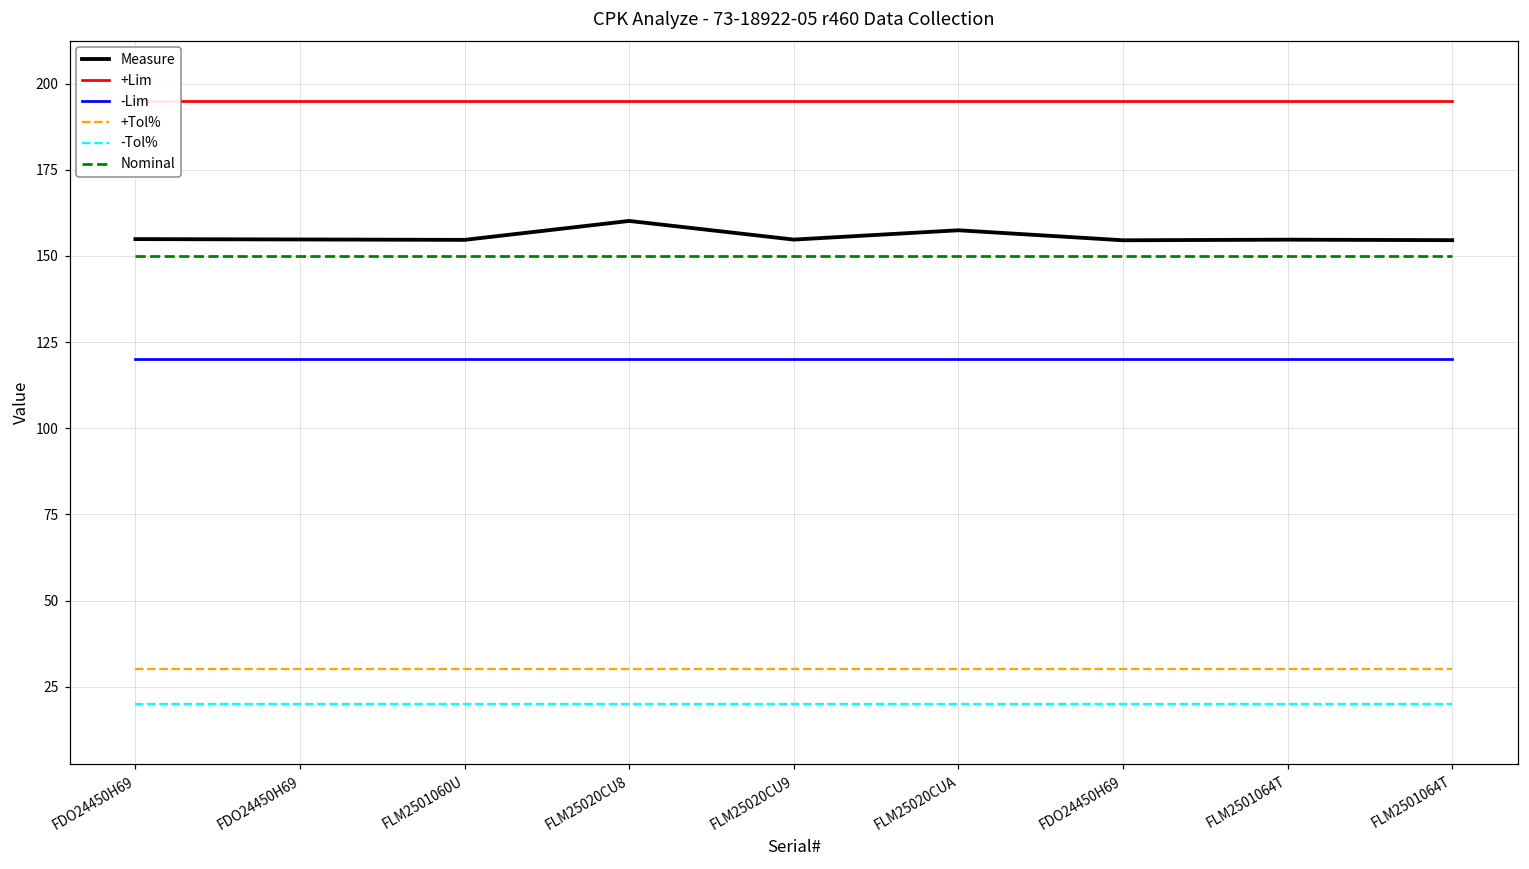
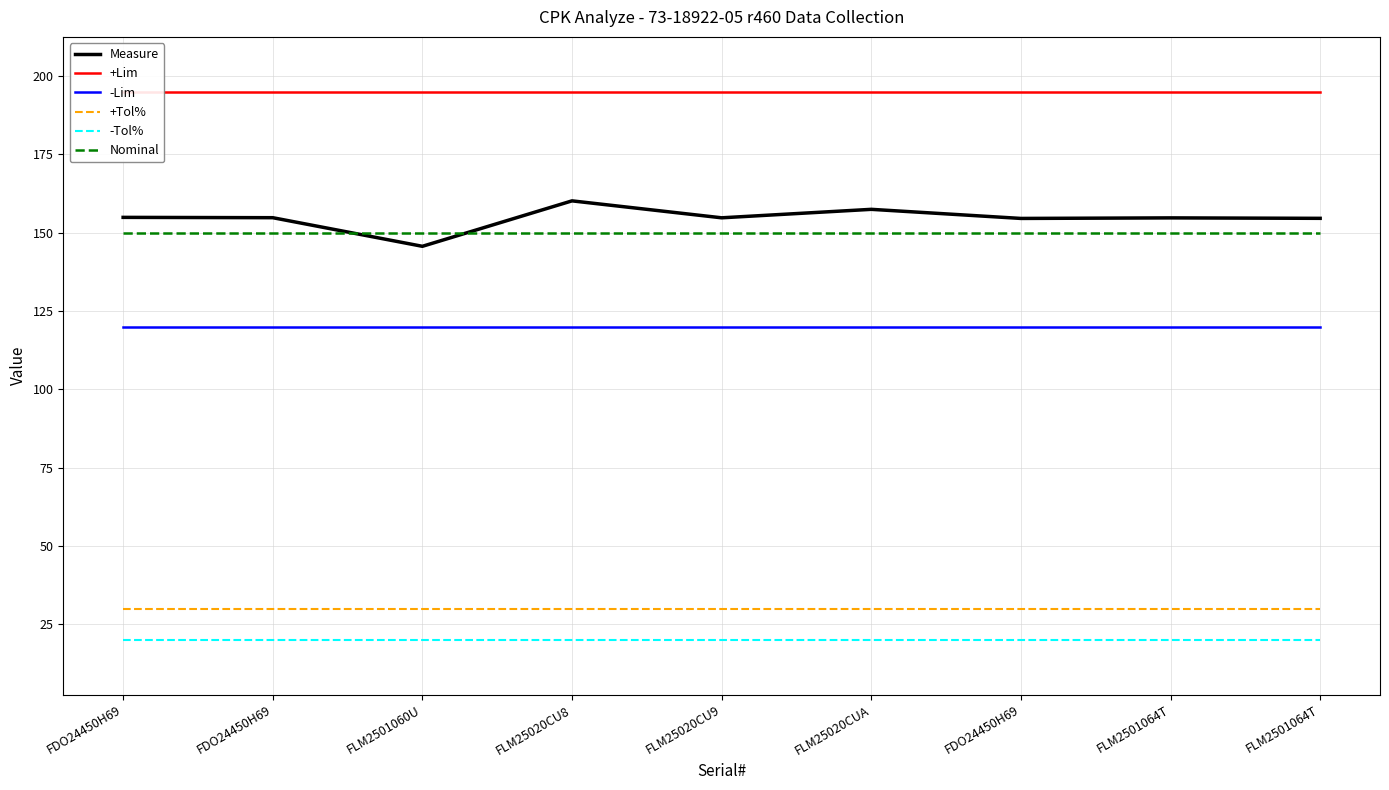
  {
    "Measure": {
-     "FLM2501060U": 155,
+     "FLM2501060U": 146,
      "FLM25020CU8": 160,
      "FLM25020CU9": 155,
      "FLM25020CUA": 157
    },
    "+Lim": {
      "FLM2501060U": 195,
      "FLM25020CU8": 195,
      "FLM25020CU9": 195,
      "FLM25020CUA": 195
    },
    "-Lim": {
      "FLM2501060U": 120,
      "FLM25020CU8": 120,
      "FLM25020CU9": 120,
      "FLM25020CUA": 120
    },
    "+Tol%": {
      "FLM2501060U": 30,
      "FLM25020CU8": 30,
      "FLM25020CU9": 30,
      "FLM25020CUA": 30
    },
    "-Tol%": {
      "FLM2501060U": 20,
      "FLM25020CU8": 20,
      "FLM25020CU9": 20,
      "FLM25020CUA": 20
    },
    "Nominal": {
      "FLM2501060U": 150,
      "FLM25020CU8": 150,
      "FLM25020CU9": 150,
      "FLM25020CUA": 150
    }
  }
